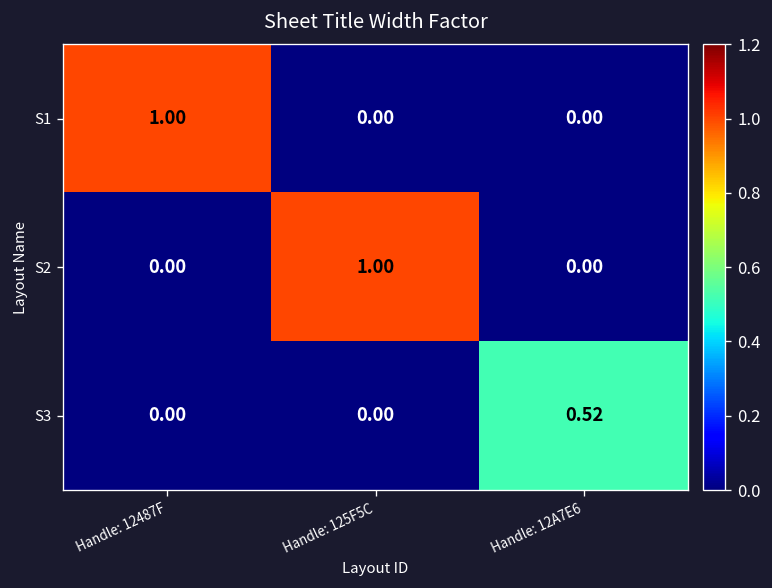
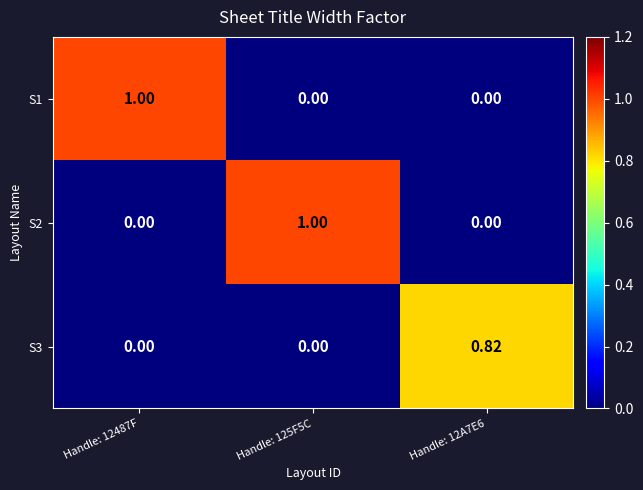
  {
    "S1": {
      "Handle: 12487F": 1.00,
      "Handle: 125F5C": 0.00,
      "Handle: 12A7E6": 0.00
    },
    "S2": {
      "Handle: 12487F": 0.00,
      "Handle: 125F5C": 1.00,
      "Handle: 12A7E6": 0.00
    },
    "S3": {
      "Handle: 12487F": 0.00,
      "Handle: 125F5C": 0.00,
-     "Handle: 12A7E6": 0.52
+     "Handle: 12A7E6": 0.82
    }
  }
